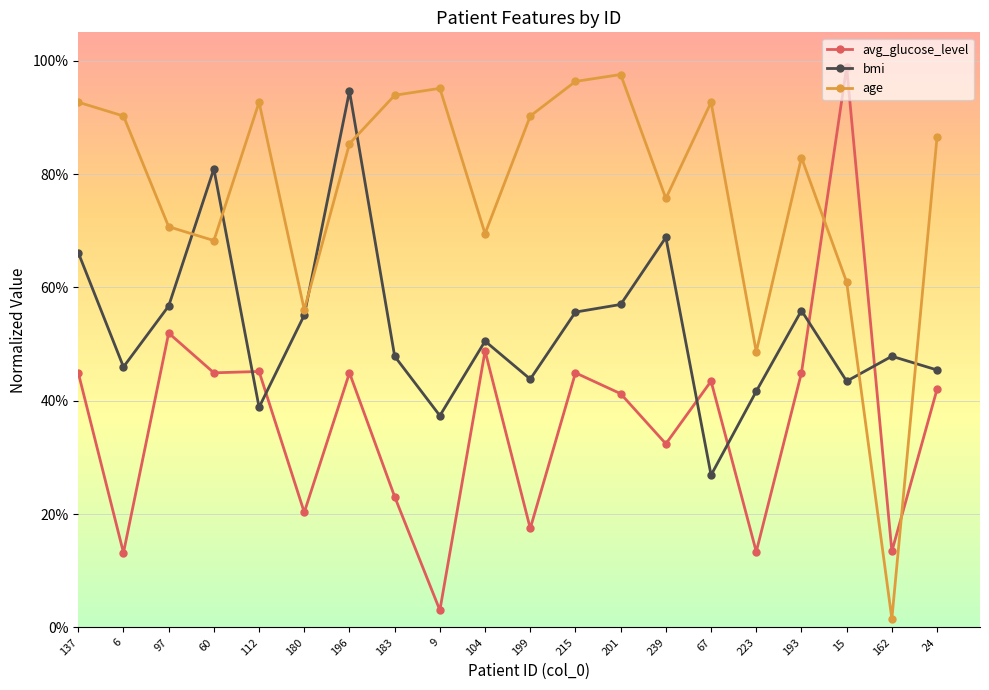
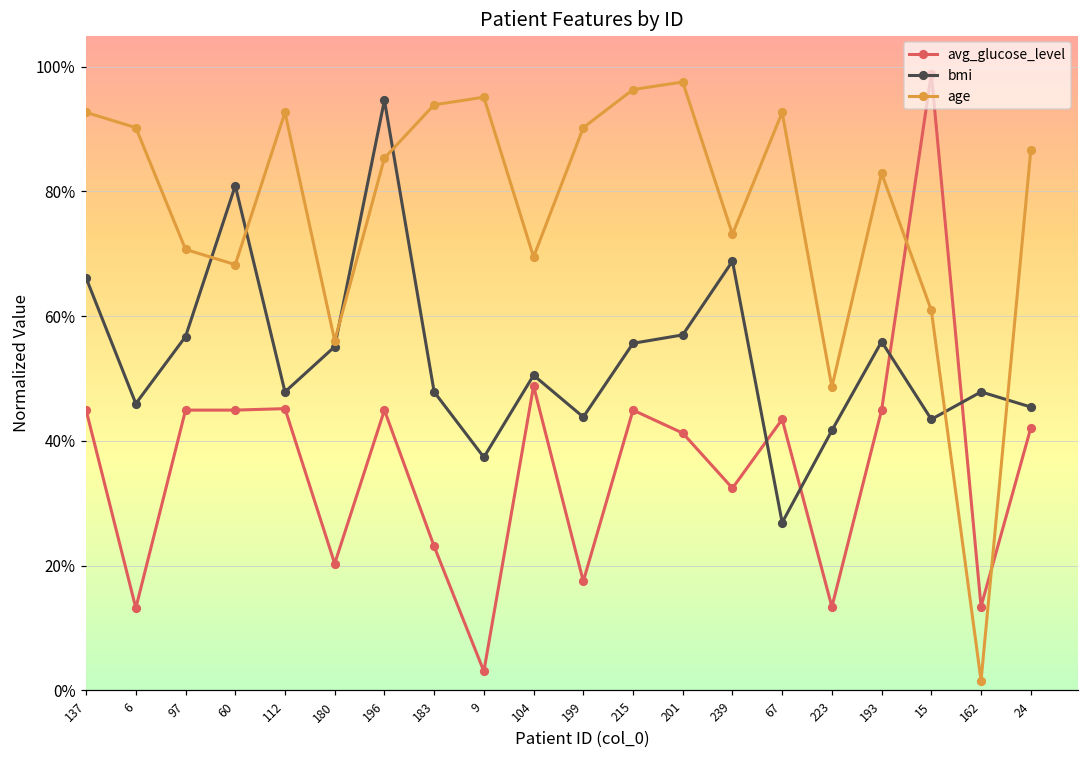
  {
    "avg_glucose_level": {
      "137": "45%",
      "6": "13%",
-     "97": "52%",
+     "97": "45%",
      "60": "45%",
      "112": "45%",
      "180": "20%",
      "196": "45%",
      "183": "23%",
      "9": "3%",
      "104": "49%",
      "199": "17%",
      "215": "45%",
      "201": "41%",
      "239": "32%",
      "67": "43%",
      "223": "13%",
      "193": "45%",
      "162": "13%",
      "24": "42%"
    },
    "bmi": {
      "137": "66%",
      "6": "46%",
      "97": "57%",
      "60": "81%",
-     "112": "39%",
+     "112": "48%",
      "180": "55%",
      "196": "95%",
      "183": "48%",
      "9": "37%",
      "104": "51%",
      "199": "44%",
      "215": "56%",
      "201": "57%",
      "239": "69%",
      "67": "27%",
      "223": "42%",
      "193": "56%",
      "15": "43%",
      "162": "48%",
      "24": "45%"
    },
    "age": {
      "137": "93%",
      "6": "90%",
      "97": "71%",
      "60": "68%",
      "112": "93%",
      "180": "56%",
      "196": "85%",
      "183": "94%",
      "9": "95%",
      "104": "69%",
      "199": "90%",
      "215": "96%",
      "201": "98%",
-     "239": "76%",
+     "239": "73%",
      "67": "93%",
      "223": "49%",
      "193": "83%",
      "15": "61%",
      "162": "2%",
      "24": "87%"
    }
  }
